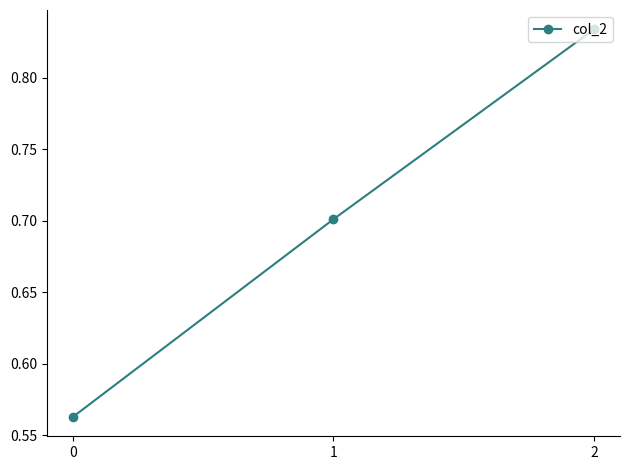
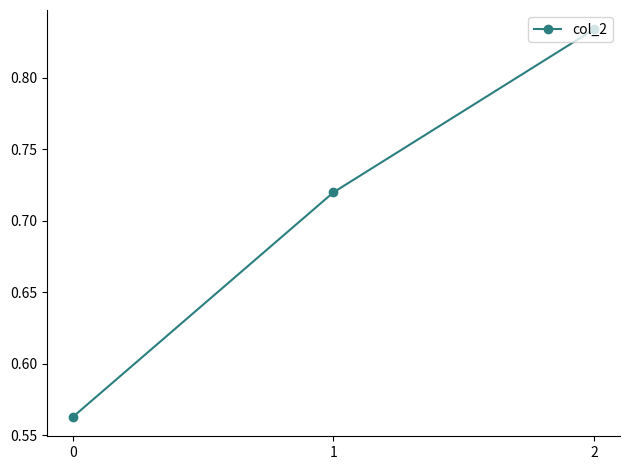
  {
    "0": 0.563,
-   "1": 0.701
+   "1": 0.720
  }
